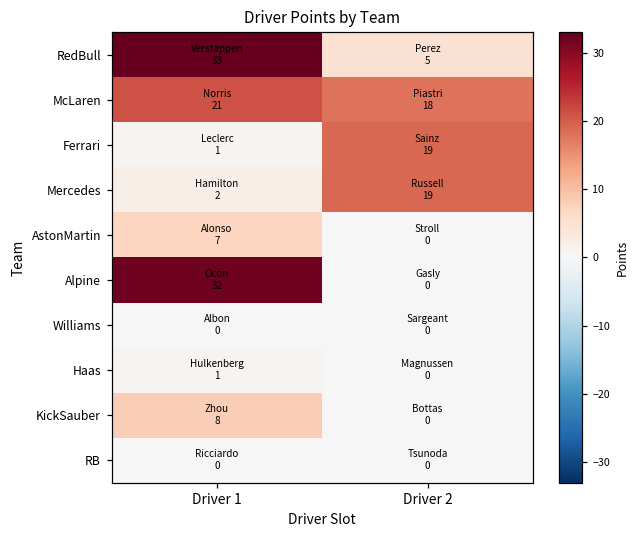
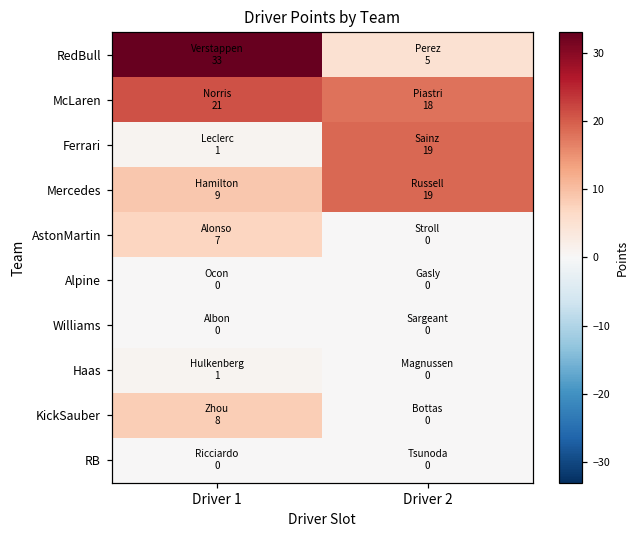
  {
    "RedBull": {
      "Driver 1": 33,
      "Driver 2": 5
    },
    "McLaren": {
      "Driver 1": 21,
      "Driver 2": 18
    },
    "Ferrari": {
      "Driver 1": 1,
      "Driver 2": 19
    },
    "Mercedes": {
-     "Driver 1": 2,
+     "Driver 1": 9,
      "Driver 2": 19
    },
    "AstonMartin": {
      "Driver 1": 7,
      "Driver 2": 0
    },
    "Alpine": {
-     "Driver 1": 32,
+     "Driver 1": 0,
      "Driver 2": 0
    },
    "Williams": {
      "Driver 1": 0,
      "Driver 2": 0
    },
    "Haas": {
      "Driver 1": 1,
      "Driver 2": 0
    },
    "KickSauber": {
      "Driver 1": 8,
      "Driver 2": 0
    },
    "RB": {
      "Driver 1": 0,
      "Driver 2": 0
    }
  }
